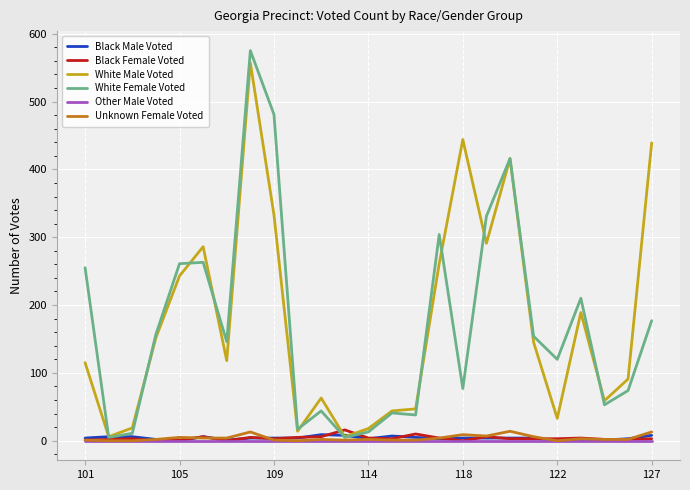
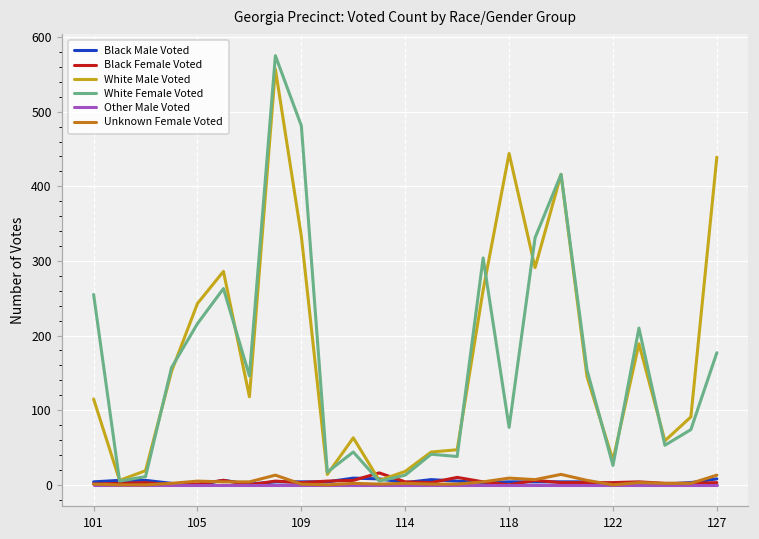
  {
    "Black Male Voted": {
      "118": 0,
      "127": 10
    },
    "White Female Voted": {
      "101": 260,
-     "105": 260,
+     "105": 220,
      "109": 480,
      "114": 10,
      "118": 80,
-     "122": 120,
+     "122": 30,
      "127": 180
    }
  }
